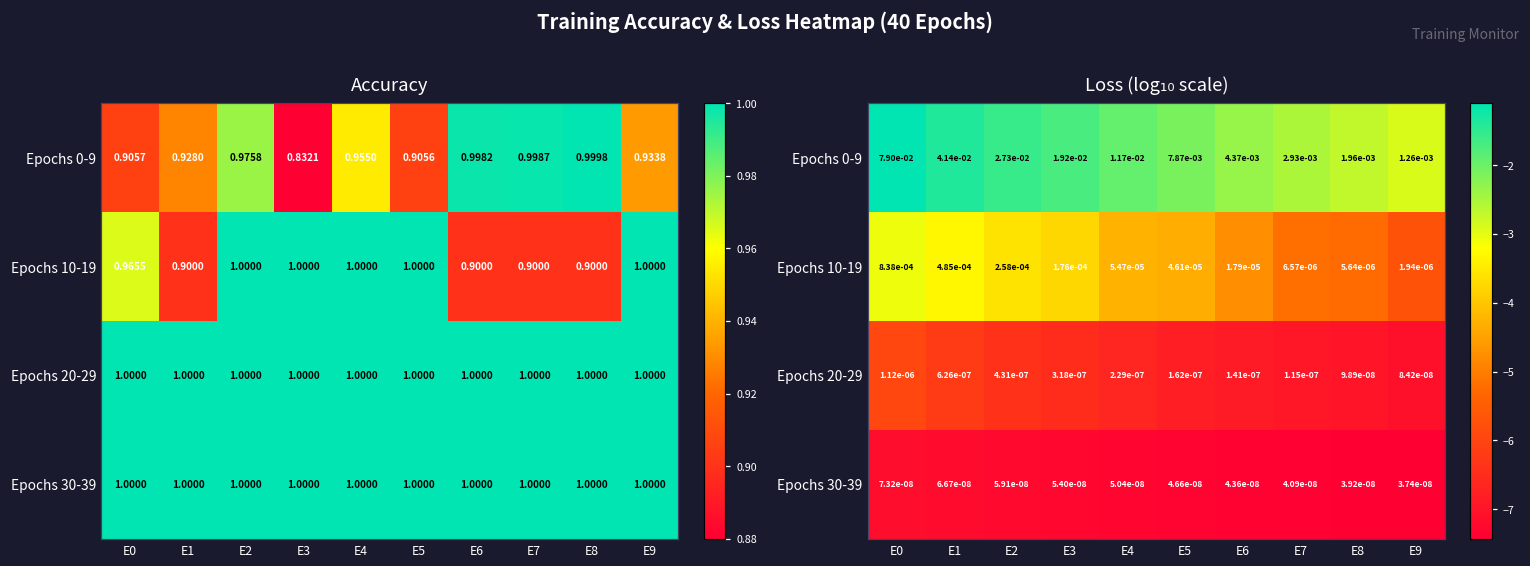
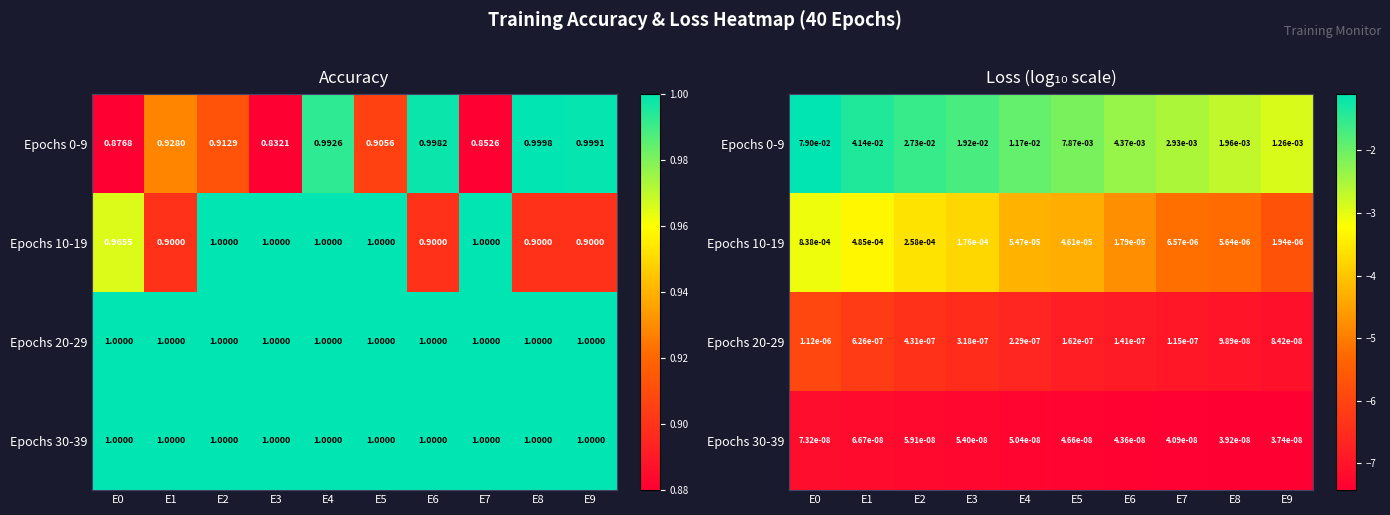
  {
    "Accuracy": {
      "Epochs 0-9": {
-       "E0": "0.9057",
+       "E0": "0.8768",
        "E1": "0.9280",
-       "E2": "0.9758",
+       "E2": "0.9129",
        "E3": "0.8321",
-       "E4": "0.9550",
+       "E4": "0.9926",
        "E5": "0.9056",
        "E6": "0.9982",
-       "E7": "0.9987",
+       "E7": "0.8526",
        "E8": "0.9998",
-       "E9": "0.9338"
+       "E9": "0.9991"
      },
      "Epochs 10-19": {
        "E0": "0.9655",
        "E1": "0.9000",
        "E2": "1.0000",
        "E3": "1.0000",
        "E4": "1.0000",
        "E5": "1.0000",
        "E6": "0.9000",
-       "E7": "0.9000",
+       "E7": "1.0000",
        "E8": "0.9000",
-       "E9": "1.0000"
+       "E9": "0.9000"
      },
      "Epochs 20-29": {
        "E0": "1.0000",
        "E1": "1.0000",
        "E2": "1.0000",
        "E3": "1.0000",
        "E4": "1.0000",
        "E5": "1.0000",
        "E6": "1.0000",
        "E7": "1.0000",
        "E8": "1.0000",
        "E9": "1.0000"
      },
      "Epochs 30-39": {
        "E0": "1.0000",
        "E1": "1.0000",
        "E2": "1.0000",
        "E3": "1.0000",
        "E4": "1.0000",
        "E5": "1.0000",
        "E6": "1.0000",
        "E7": "1.0000",
        "E8": "1.0000",
        "E9": "1.0000"
      }
    },
    "Loss (log₁₀ scale)": {
      "Epochs 0-9": {
        "E0": "7.90e-02",
        "E1": "4.14e-02",
        "E2": "2.73e-02",
        "E3": "1.92e-02",
        "E4": "1.17e-02",
        "E5": "7.87e-03",
        "E6": "4.37e-03",
        "E7": "2.93e-03",
        "E8": "1.96e-03",
        "E9": "1.26e-03"
      },
      "Epochs 10-19": {
        "E0": "8.38e-04",
        "E1": "4.85e-04",
        "E2": "2.58e-04",
        "E3": "1.76e-04",
        "E4": "5.47e-05",
        "E5": "4.61e-05",
        "E6": "1.79e-05",
        "E7": "6.57e-06",
        "E8": "5.64e-06",
        "E9": "1.94e-06"
      },
      "Epochs 20-29": {
        "E0": "1.12e-06",
        "E1": "6.26e-07",
        "E2": "4.31e-07",
        "E3": "3.18e-07",
        "E4": "2.29e-07",
        "E5": "1.62e-07",
        "E6": "1.41e-07",
        "E7": "1.15e-07",
        "E8": "9.89e-08",
        "E9": "8.42e-08"
      },
      "Epochs 30-39": {
        "E0": "7.32e-08",
        "E1": "6.67e-08",
        "E2": "5.91e-08",
        "E3": "5.40e-08",
        "E4": "5.04e-08",
        "E5": "4.66e-08",
        "E6": "4.36e-08",
        "E7": "4.09e-08",
        "E8": "3.92e-08",
        "E9": "3.74e-08"
      }
    }
  }
